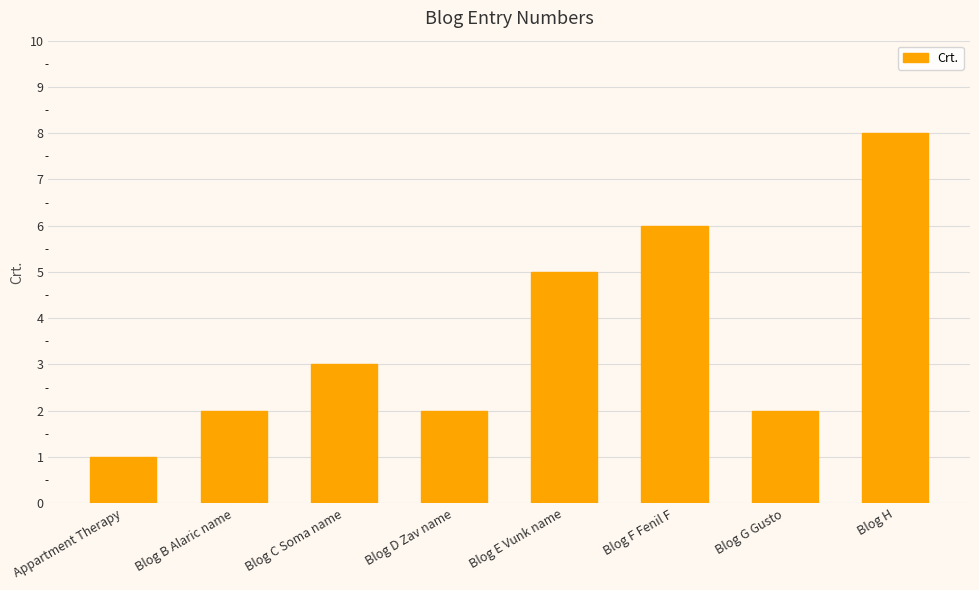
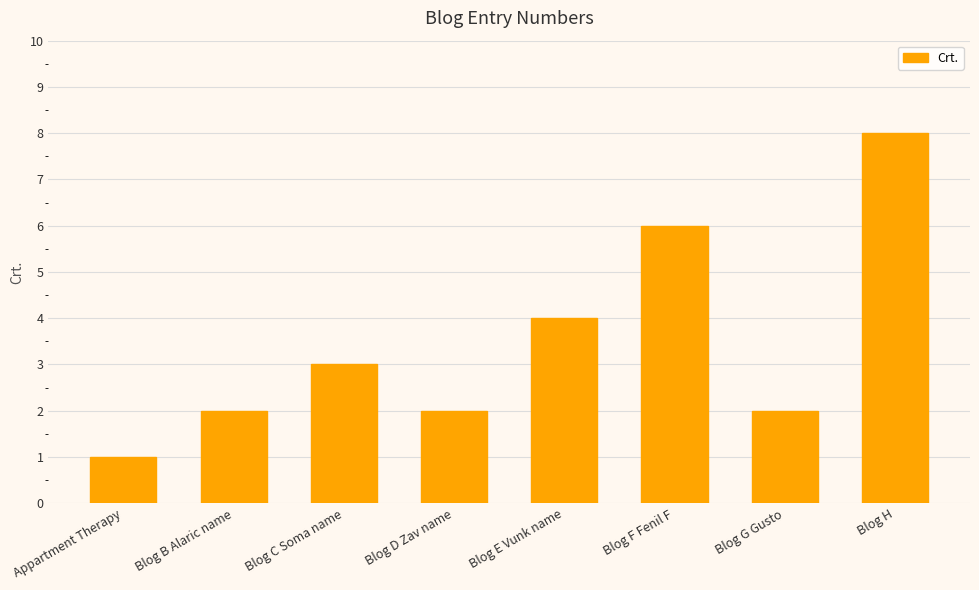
  {
    "Appartment Therapy": 1,
    "Blog B Alaric name": 2,
    "Blog C Soma name": 3,
    "Blog D Zav name": 2,
-   "Blog E Vunk name": 5,
+   "Blog E Vunk name": 4,
    "Blog F Fenil F": 6,
    "Blog G Gusto": 2,
    "Blog H": 8
  }
